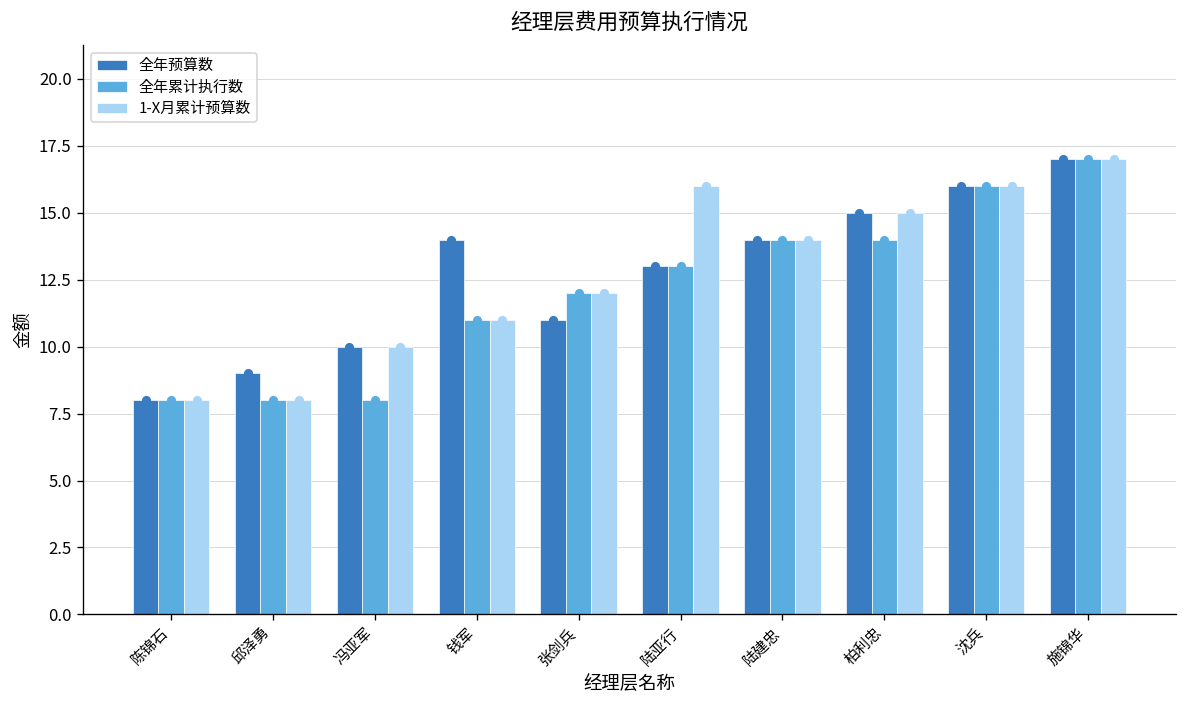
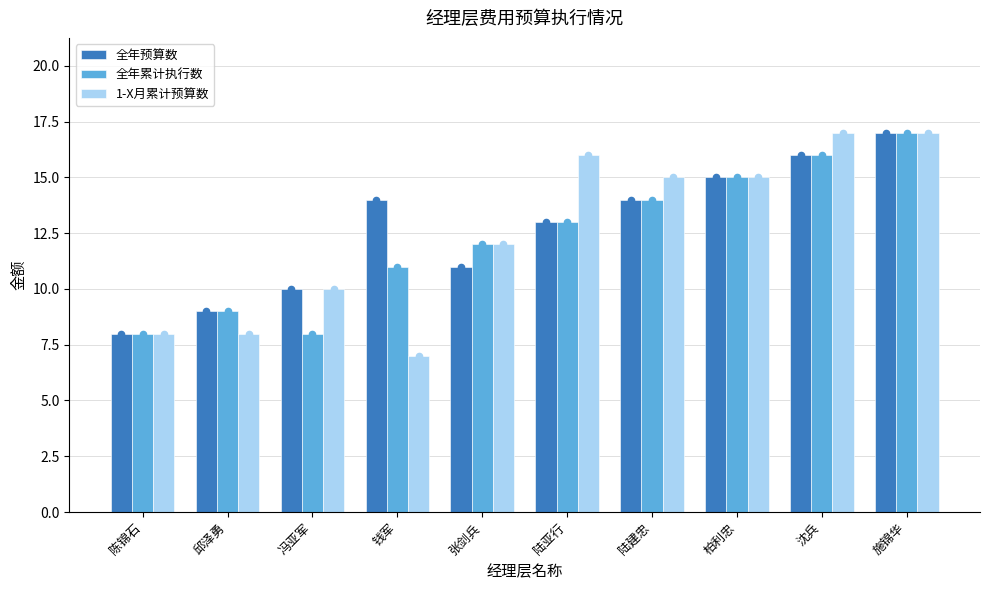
  {
    "全年预算数": {
      "陈锦石": 8,
      "邱泽勇": 9,
      "冯亚军": 10,
      "钱军": 14,
      "张剑兵": 11,
      "陆亚行": 13,
      "陆建忠": 14,
      "柏利忠": 15,
      "沈兵": 16,
      "施锦华": 17
    },
    "全年累计执行数": {
      "陈锦石": 8,
-     "邱泽勇": 8,
+     "邱泽勇": 9,
      "冯亚军": 8,
      "钱军": 11,
      "张剑兵": 12,
      "陆亚行": 13,
      "陆建忠": 14,
-     "柏利忠": 14,
+     "柏利忠": 15,
      "沈兵": 16,
      "施锦华": 17
    },
    "1-X月累计预算数": {
      "陈锦石": 8,
      "邱泽勇": 8,
      "冯亚军": 10,
-     "钱军": 11,
+     "钱军": 7,
      "张剑兵": 12,
      "陆亚行": 16,
-     "陆建忠": 14,
+     "陆建忠": 15,
      "柏利忠": 15,
-     "沈兵": 16,
+     "沈兵": 17,
      "施锦华": 17
    }
  }
